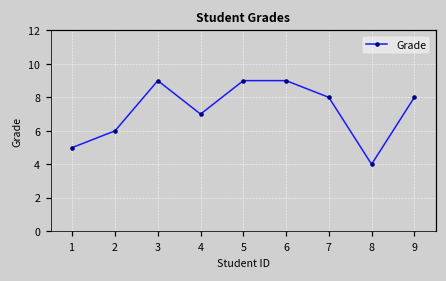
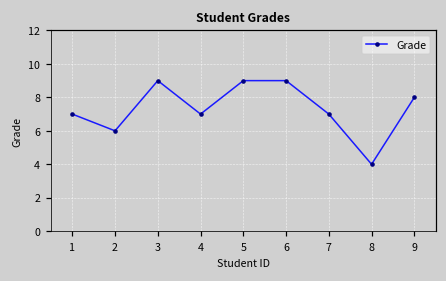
  {
-   "1": 5,
+   "1": 7,
    "2": 6,
    "3": 9,
    "4": 7,
    "5": 9,
    "6": 9,
-   "7": 8,
+   "7": 7,
    "8": 4,
    "9": 8
  }
